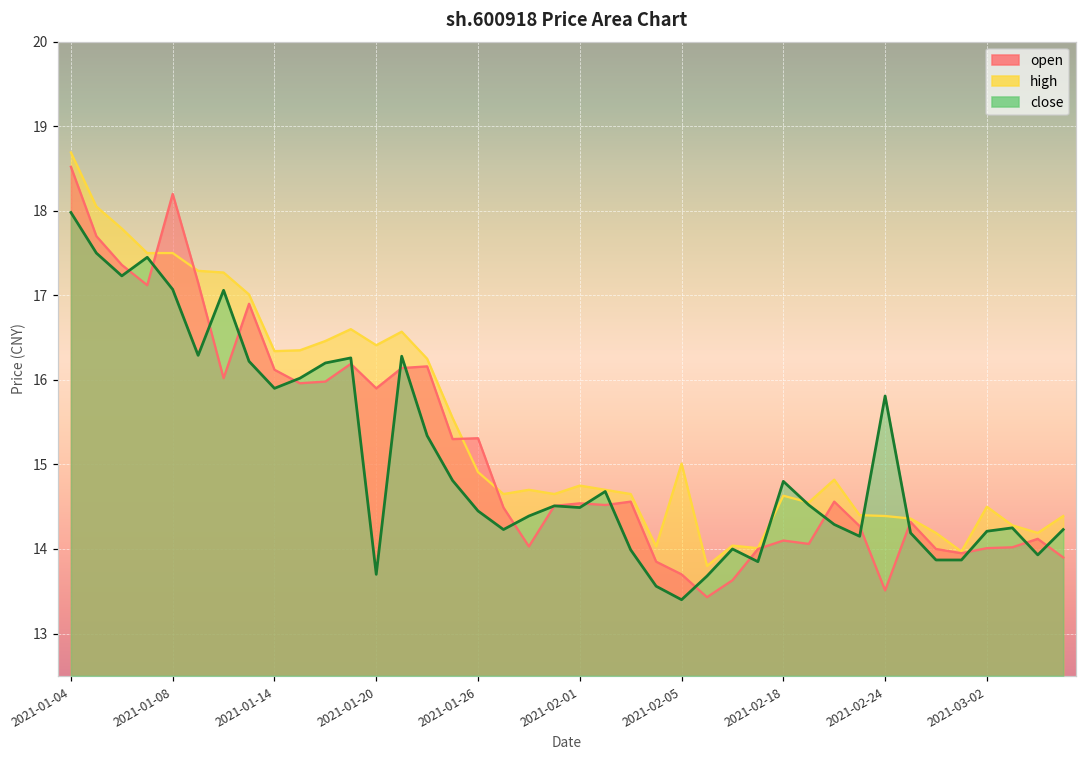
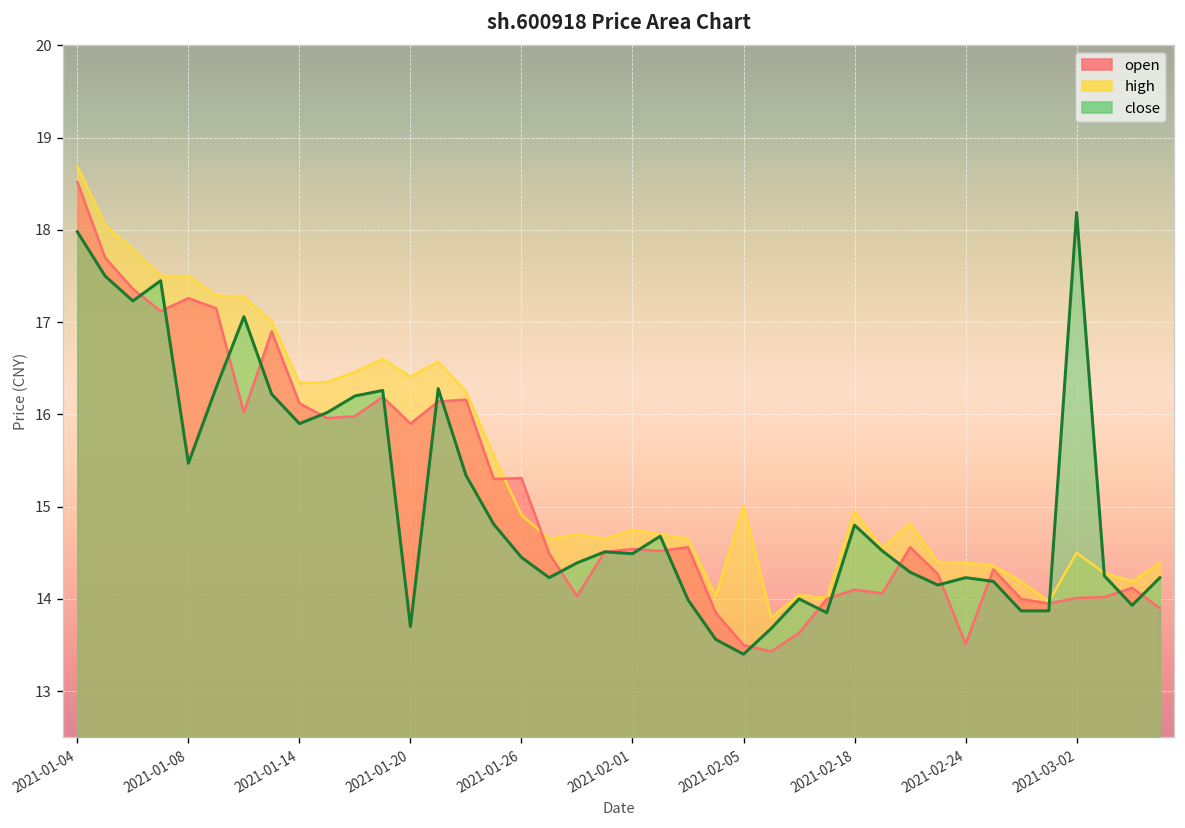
  {
    "open": {
      "2021-01-04": 18.5,
-     "2021-01-08": 18.2,
+     "2021-01-08": 17.3,
      "2021-01-14": 16.1,
      "2021-01-20": 15.9,
      "2021-01-26": 15.3,
      "2021-02-01": 14.5,
-     "2021-02-05": 13.7,
+     "2021-02-05": 13.5,
      "2021-02-18": 14.1,
      "2021-02-24": 13.5,
      "2021-03-02": 14.0
    },
    "high": {
      "2021-01-04": 18.7,
      "2021-01-08": 17.5,
      "2021-01-14": 16.3,
      "2021-01-20": 16.4,
      "2021-01-26": 14.9,
      "2021-02-01": 14.8,
      "2021-02-05": 15.0,
-     "2021-02-18": 14.6,
+     "2021-02-18": 15.0,
      "2021-02-24": 14.4,
      "2021-03-02": 14.5
    },
    "close": {
      "2021-01-04": 18.0,
-     "2021-01-08": 17.1,
+     "2021-01-08": 15.5,
      "2021-01-14": 15.9,
      "2021-01-20": 13.7,
      "2021-01-26": 14.5,
      "2021-02-01": 14.5,
      "2021-02-05": 13.4,
      "2021-02-18": 14.8,
-     "2021-02-24": 15.8,
-     "2021-03-02": 14.2
+     "2021-02-24": 14.2,
+     "2021-03-02": 18.2
    }
  }
